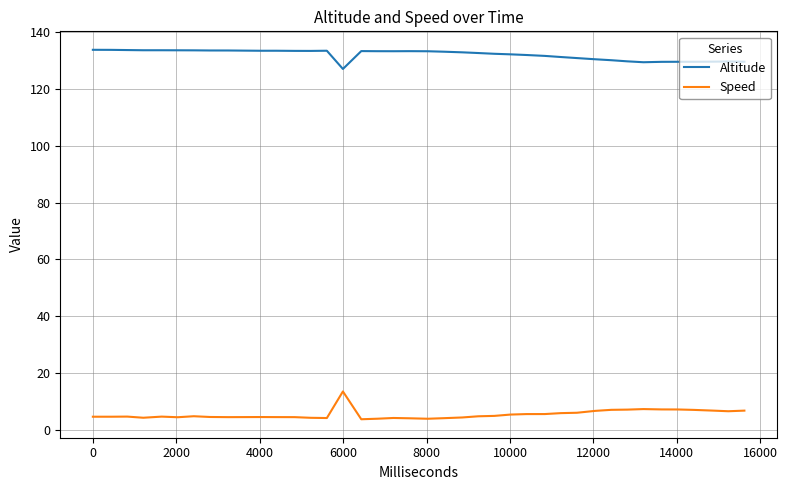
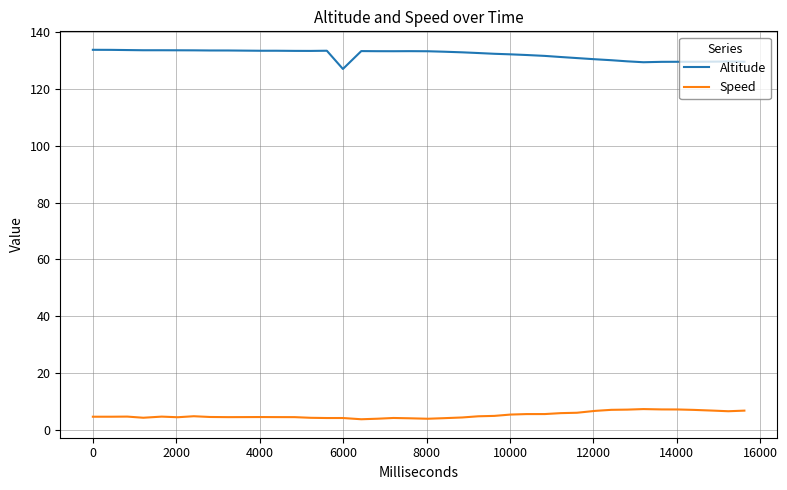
  {
    "Altitude": {
      "0": 134,
      "6000": 127
    },
    "Speed": {
      "0": 5,
-     "6000": 14
+     "6000": 4
    }
  }
